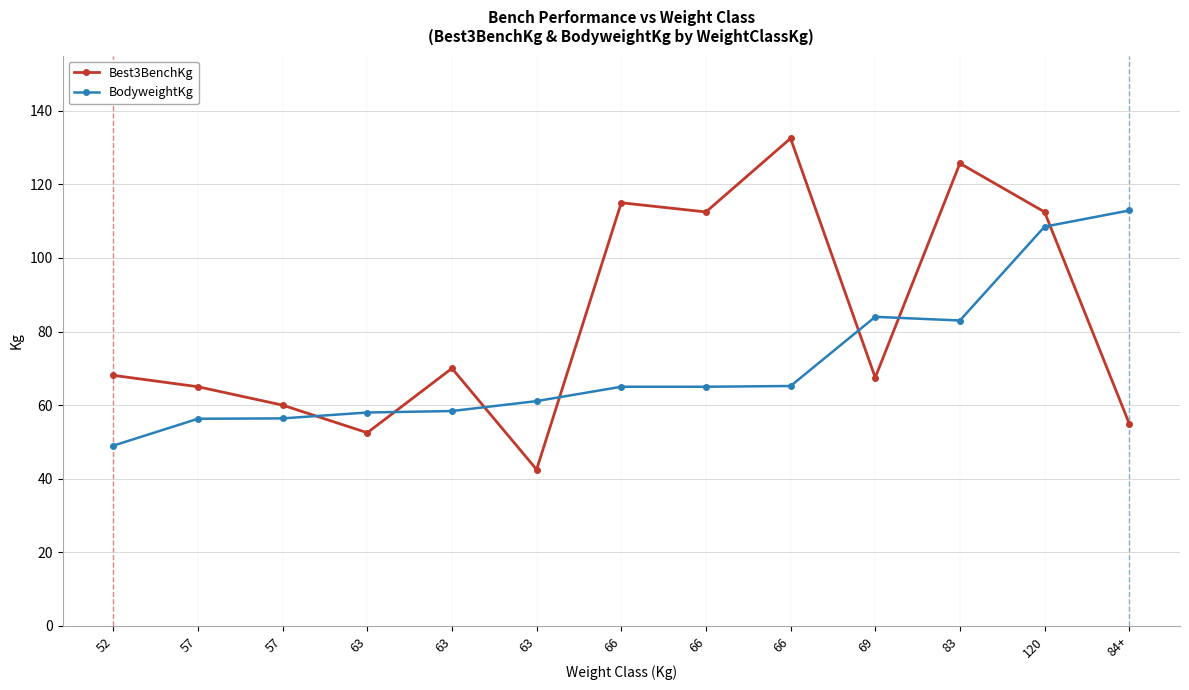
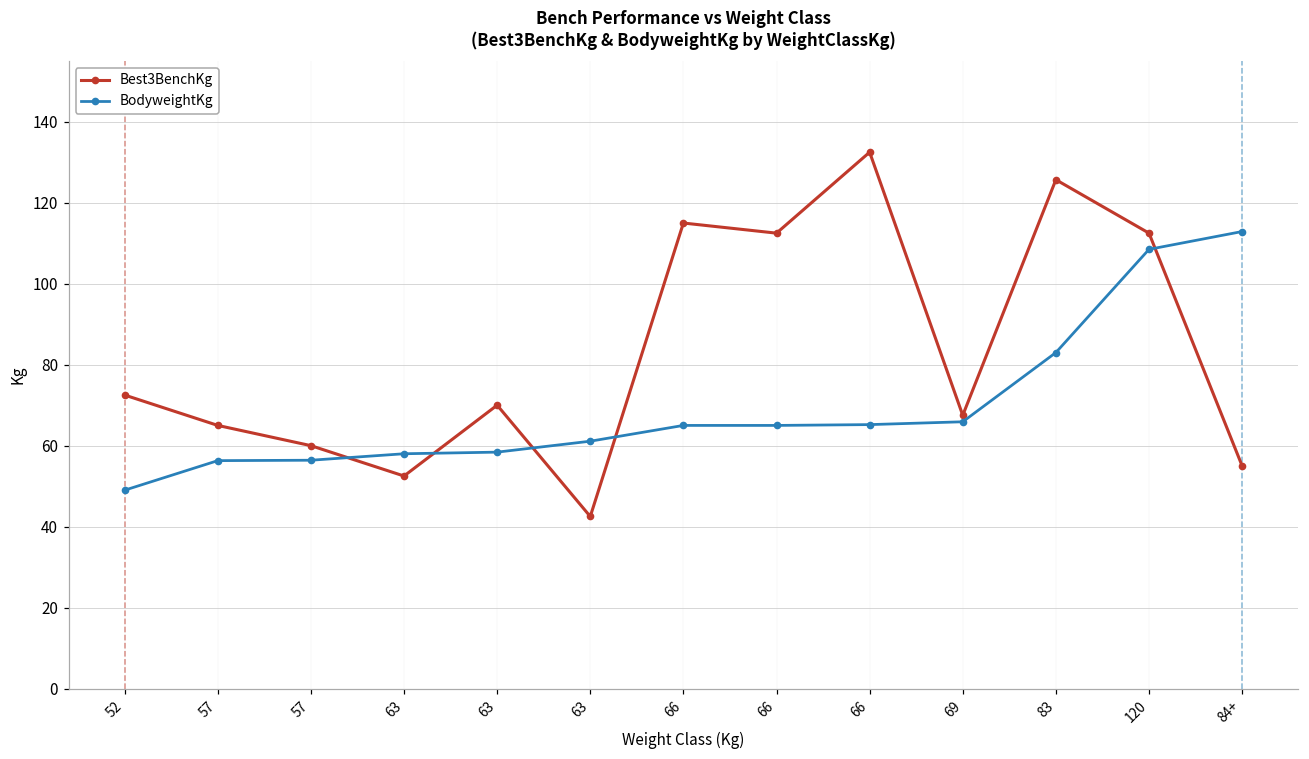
  {
    "Best3BenchKg": {
-     "52": 68,
+     "52": 73,
      "69": 68,
      "83": 126,
      "120": 113,
      "84+": 55
    },
    "BodyweightKg": {
      "52": 49,
-     "69": 84,
+     "69": 66,
      "83": 83,
      "120": 109,
      "84+": 113
    }
  }
